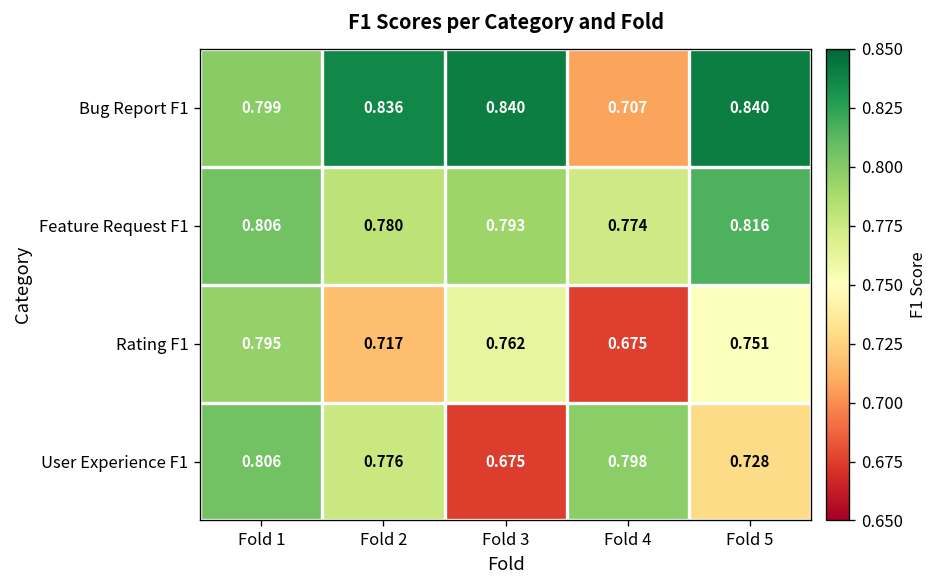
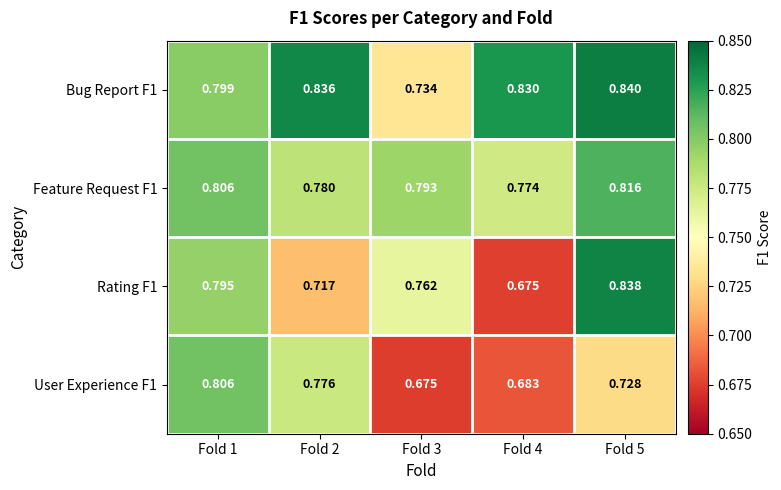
  {
    "Bug Report F1": {
      "Fold 1": 0.799,
      "Fold 2": 0.836,
-     "Fold 3": 0.840,
-     "Fold 4": 0.707,
+     "Fold 3": 0.734,
+     "Fold 4": 0.830,
      "Fold 5": 0.840
    },
    "Feature Request F1": {
      "Fold 1": 0.806,
      "Fold 2": 0.780,
      "Fold 3": 0.793,
      "Fold 4": 0.774,
      "Fold 5": 0.816
    },
    "Rating F1": {
      "Fold 1": 0.795,
      "Fold 2": 0.717,
      "Fold 3": 0.762,
      "Fold 4": 0.675,
-     "Fold 5": 0.751
+     "Fold 5": 0.838
    },
    "User Experience F1": {
      "Fold 1": 0.806,
      "Fold 2": 0.776,
      "Fold 3": 0.675,
-     "Fold 4": 0.798,
+     "Fold 4": 0.683,
      "Fold 5": 0.728
    }
  }
